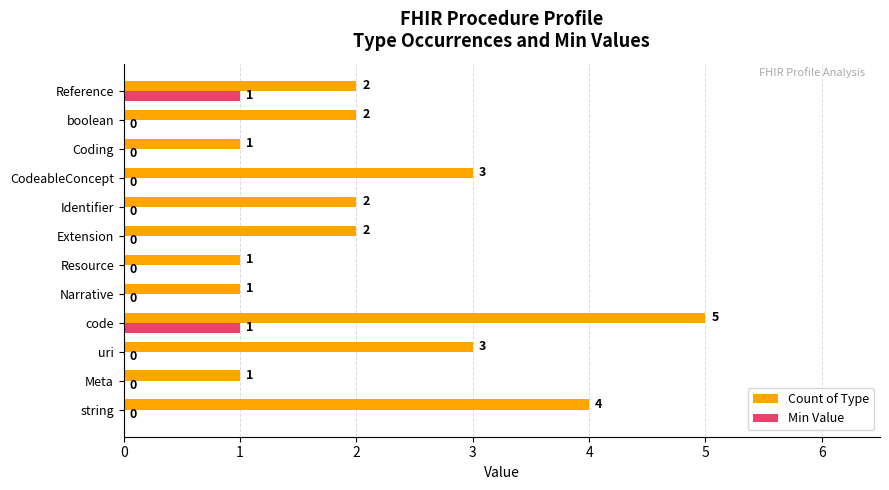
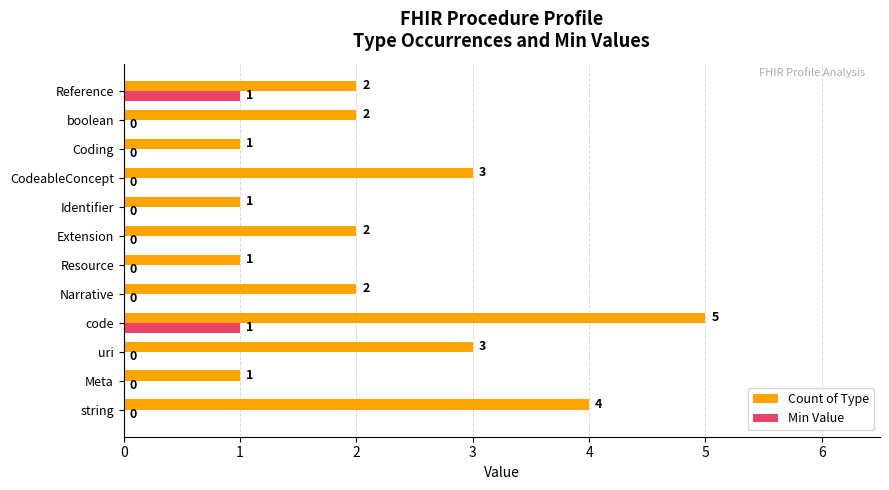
  {
    "Count of Type": {
      "Reference": 2,
      "boolean": 2,
      "Coding": 1,
      "CodeableConcept": 3,
-     "Identifier": 2,
+     "Identifier": 1,
      "Extension": 2,
      "Resource": 1,
-     "Narrative": 1,
+     "Narrative": 2,
      "code": 5,
      "uri": 3,
      "Meta": 1,
      "string": 4
    },
    "Min Value": {
      "Reference": 1,
      "boolean": 0,
      "Coding": 0,
      "CodeableConcept": 0,
      "Identifier": 0,
      "Extension": 0,
      "Resource": 0,
      "Narrative": 0,
      "code": 1,
      "uri": 0,
      "Meta": 0,
      "string": 0
    }
  }
